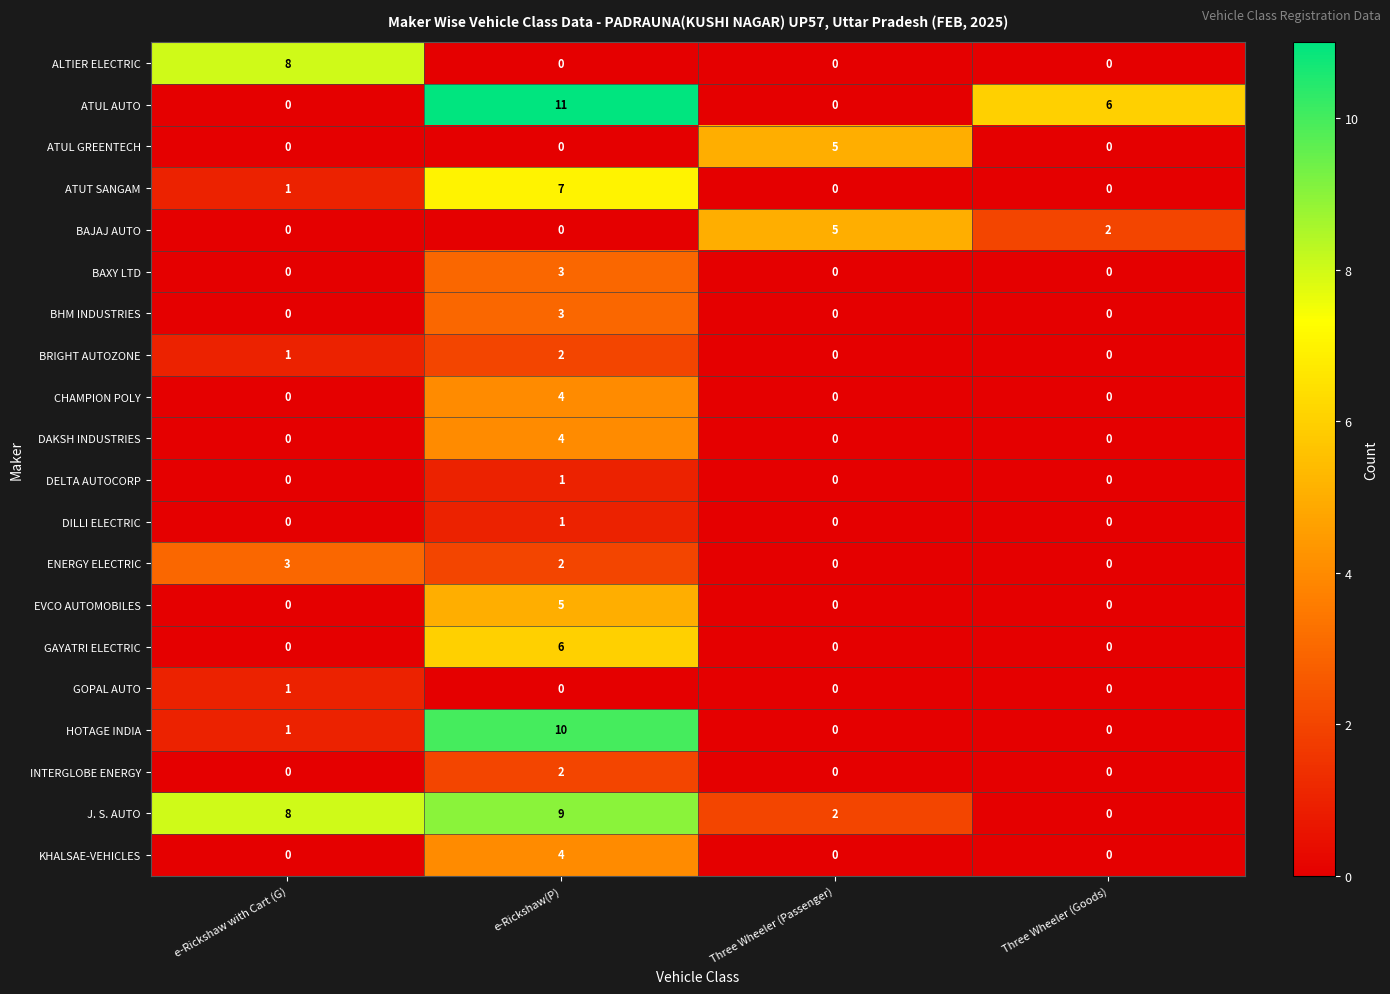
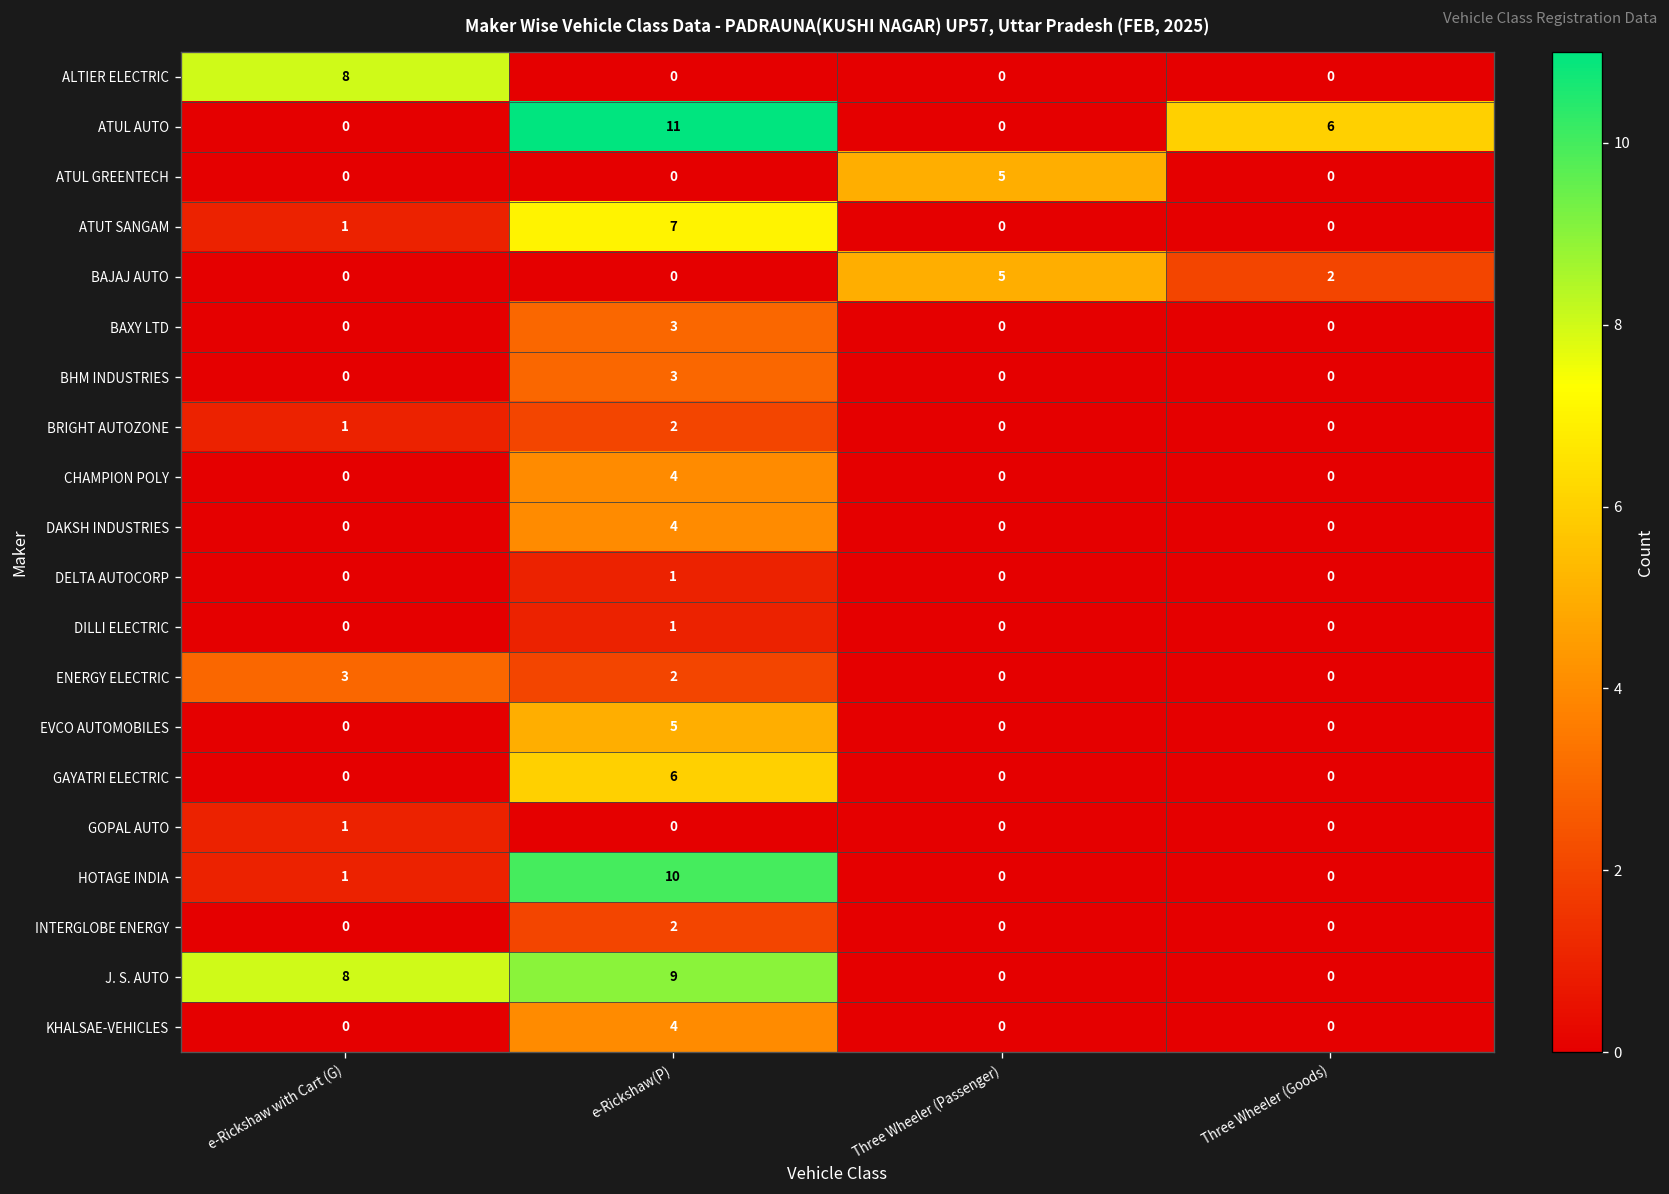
  {
    "ALTIER ELECTRIC": {
      "e-Rickshaw with Cart (G)": 8,
      "e-Rickshaw(P)": 0,
      "Three Wheeler (Passenger)": 0,
      "Three Wheeler (Goods)": 0
    },
    "ATUL AUTO": {
      "e-Rickshaw with Cart (G)": 0,
      "e-Rickshaw(P)": 11,
      "Three Wheeler (Passenger)": 0,
      "Three Wheeler (Goods)": 6
    },
    "ATUL GREENTECH": {
      "e-Rickshaw with Cart (G)": 0,
      "e-Rickshaw(P)": 0,
      "Three Wheeler (Passenger)": 5,
      "Three Wheeler (Goods)": 0
    },
    "ATUT SANGAM": {
      "e-Rickshaw with Cart (G)": 1,
      "e-Rickshaw(P)": 7,
      "Three Wheeler (Passenger)": 0,
      "Three Wheeler (Goods)": 0
    },
    "BAJAJ AUTO": {
      "e-Rickshaw with Cart (G)": 0,
      "e-Rickshaw(P)": 0,
      "Three Wheeler (Passenger)": 5,
      "Three Wheeler (Goods)": 2
    },
    "BAXY LTD": {
      "e-Rickshaw with Cart (G)": 0,
      "e-Rickshaw(P)": 3,
      "Three Wheeler (Passenger)": 0,
      "Three Wheeler (Goods)": 0
    },
    "BHM INDUSTRIES": {
      "e-Rickshaw with Cart (G)": 0,
      "e-Rickshaw(P)": 3,
      "Three Wheeler (Passenger)": 0,
      "Three Wheeler (Goods)": 0
    },
    "BRIGHT AUTOZONE": {
      "e-Rickshaw with Cart (G)": 1,
      "e-Rickshaw(P)": 2,
      "Three Wheeler (Passenger)": 0,
      "Three Wheeler (Goods)": 0
    },
    "CHAMPION POLY": {
      "e-Rickshaw with Cart (G)": 0,
      "e-Rickshaw(P)": 4,
      "Three Wheeler (Passenger)": 0,
      "Three Wheeler (Goods)": 0
    },
    "DAKSH INDUSTRIES": {
      "e-Rickshaw with Cart (G)": 0,
      "e-Rickshaw(P)": 4,
      "Three Wheeler (Passenger)": 0,
      "Three Wheeler (Goods)": 0
    },
    "DELTA AUTOCORP": {
      "e-Rickshaw with Cart (G)": 0,
      "e-Rickshaw(P)": 1,
      "Three Wheeler (Passenger)": 0,
      "Three Wheeler (Goods)": 0
    },
    "DILLI ELECTRIC": {
      "e-Rickshaw with Cart (G)": 0,
      "e-Rickshaw(P)": 1,
      "Three Wheeler (Passenger)": 0,
      "Three Wheeler (Goods)": 0
    },
    "ENERGY ELECTRIC": {
      "e-Rickshaw with Cart (G)": 3,
      "e-Rickshaw(P)": 2,
      "Three Wheeler (Passenger)": 0,
      "Three Wheeler (Goods)": 0
    },
    "EVCO AUTOMOBILES": {
      "e-Rickshaw with Cart (G)": 0,
      "e-Rickshaw(P)": 5,
      "Three Wheeler (Passenger)": 0,
      "Three Wheeler (Goods)": 0
    },
    "GAYATRI ELECTRIC": {
      "e-Rickshaw with Cart (G)": 0,
      "e-Rickshaw(P)": 6,
      "Three Wheeler (Passenger)": 0,
      "Three Wheeler (Goods)": 0
    },
    "GOPAL AUTO": {
      "e-Rickshaw with Cart (G)": 1,
      "e-Rickshaw(P)": 0,
      "Three Wheeler (Passenger)": 0,
      "Three Wheeler (Goods)": 0
    },
    "HOTAGE INDIA": {
      "e-Rickshaw with Cart (G)": 1,
      "e-Rickshaw(P)": 10,
      "Three Wheeler (Passenger)": 0,
      "Three Wheeler (Goods)": 0
    },
    "INTERGLOBE ENERGY": {
      "e-Rickshaw with Cart (G)": 0,
      "e-Rickshaw(P)": 2,
      "Three Wheeler (Passenger)": 0,
      "Three Wheeler (Goods)": 0
    },
    "J. S. AUTO": {
      "e-Rickshaw with Cart (G)": 8,
      "e-Rickshaw(P)": 9,
-     "Three Wheeler (Passenger)": 2,
+     "Three Wheeler (Passenger)": 0,
      "Three Wheeler (Goods)": 0
    },
    "KHALSAE-VEHICLES": {
      "e-Rickshaw with Cart (G)": 0,
      "e-Rickshaw(P)": 4,
      "Three Wheeler (Passenger)": 0,
      "Three Wheeler (Goods)": 0
    }
  }
